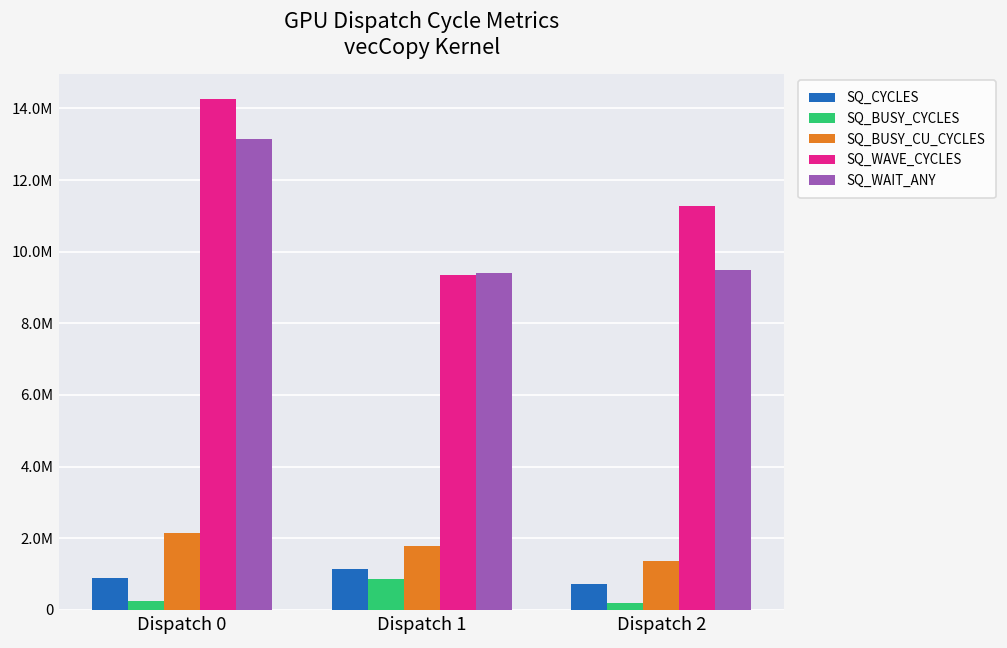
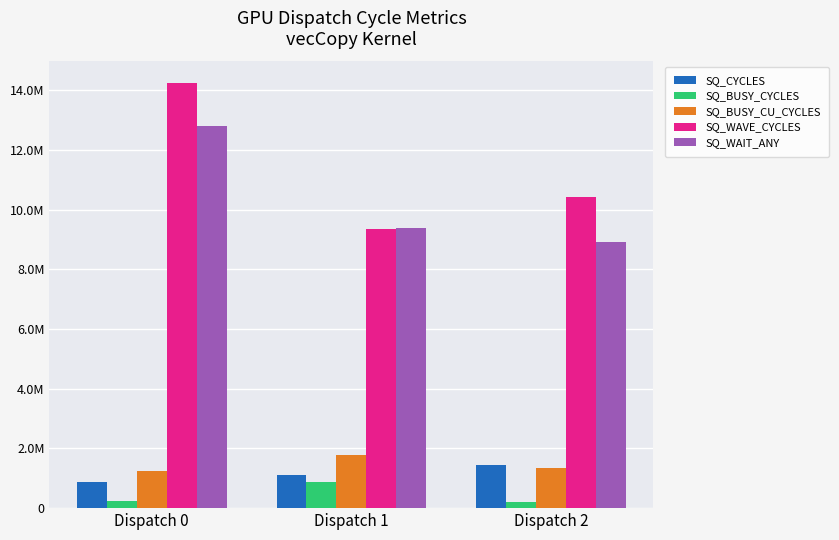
  {
    "SQ_CYCLES": {
      "Dispatch 0": 900000,
      "Dispatch 1": 1100000,
-     "Dispatch 2": 700000
+     "Dispatch 2": 1400000
    },
    "SQ_BUSY_CYCLES": {
      "Dispatch 0": 200000,
      "Dispatch 1": 900000,
      "Dispatch 2": 200000
    },
    "SQ_BUSY_CU_CYCLES": {
-     "Dispatch 0": 2100000,
+     "Dispatch 0": 1300000,
      "Dispatch 1": 1800000,
      "Dispatch 2": 1400000
    },
    "SQ_WAVE_CYCLES": {
      "Dispatch 0": 14300000,
      "Dispatch 1": 9400000,
-     "Dispatch 2": 11300000
+     "Dispatch 2": 10400000
    },
    "SQ_WAIT_ANY": {
-     "Dispatch 0": 13100000,
+     "Dispatch 0": 12800000,
      "Dispatch 1": 9400000,
-     "Dispatch 2": 9500000
+     "Dispatch 2": 8900000
    }
  }
